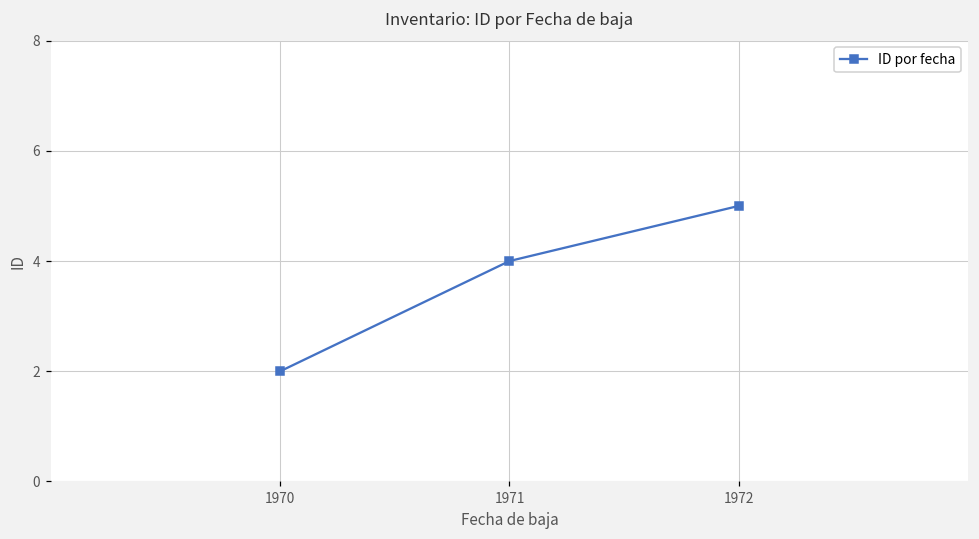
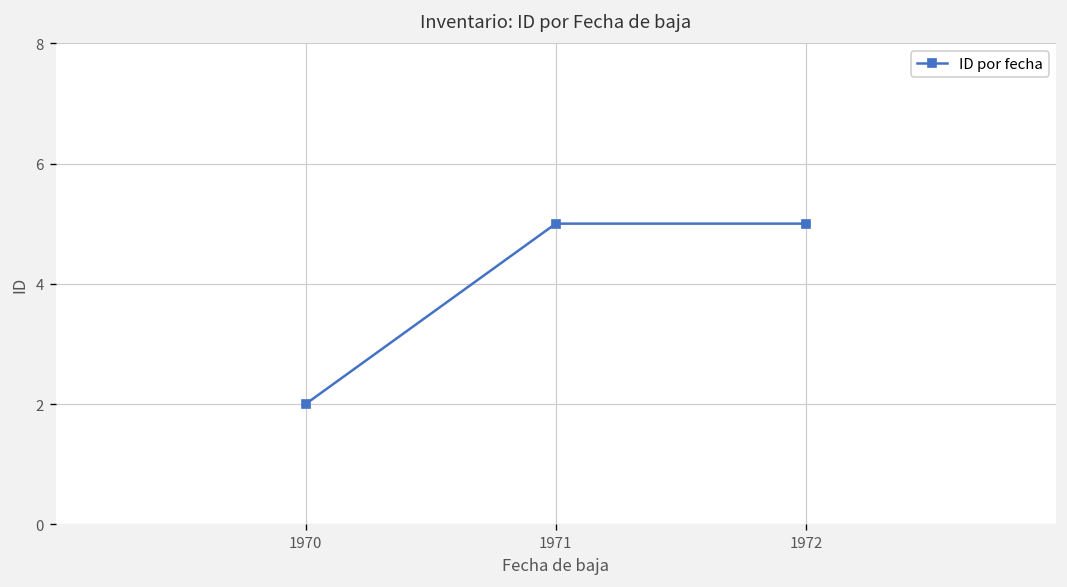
  {
    "1970": 2,
-   "1971": 4,
+   "1971": 5,
    "1972": 5
  }
